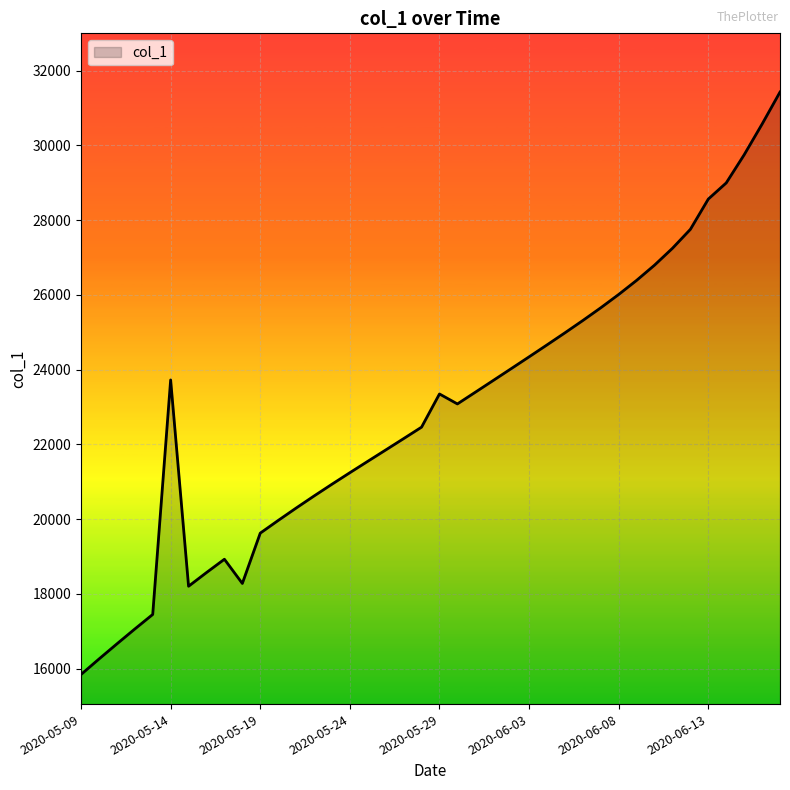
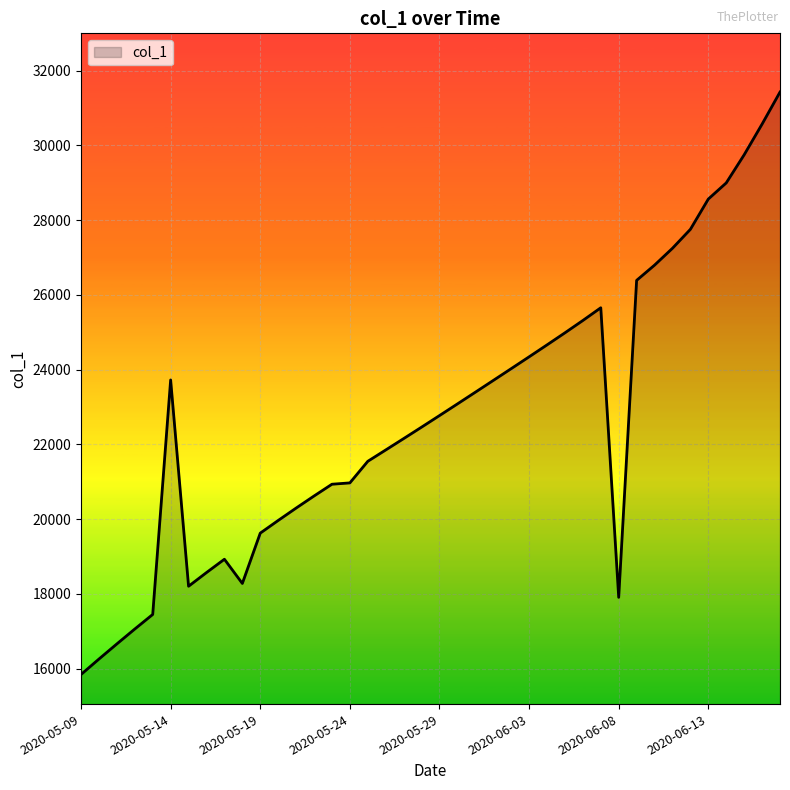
  {
    "2020-05-09": 15800,
    "2020-05-14": 23700,
    "2020-05-19": 19600,
-   "2020-05-24": 21200,
-   "2020-05-29": 23300,
+   "2020-05-24": 21000,
+   "2020-05-29": 22800,
    "2020-06-03": 24300,
-   "2020-06-08": 26000,
+   "2020-06-08": 17900,
    "2020-06-13": 28600
  }
